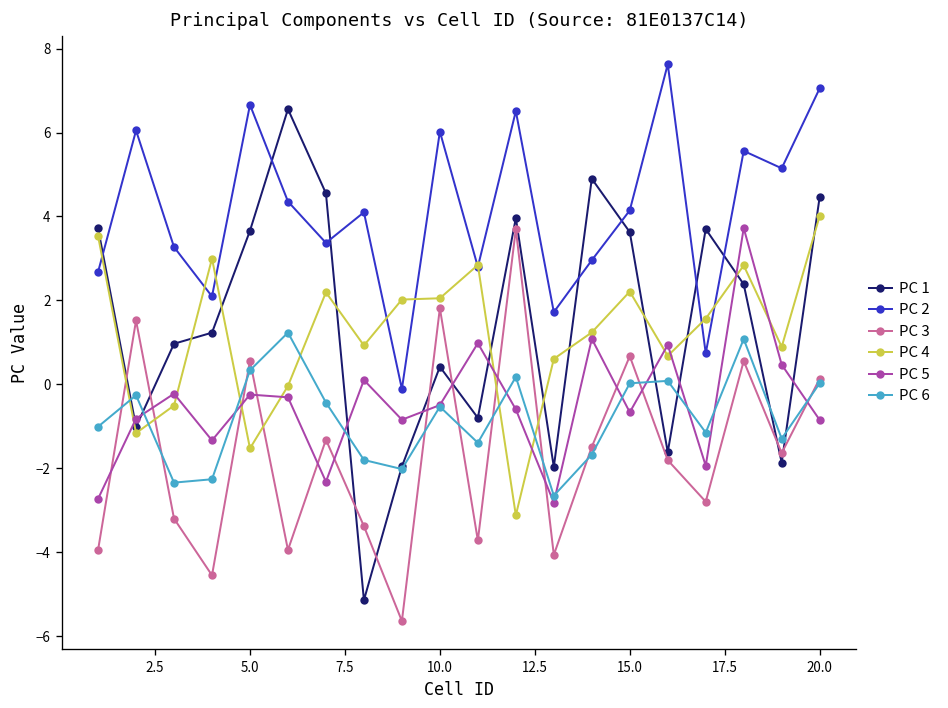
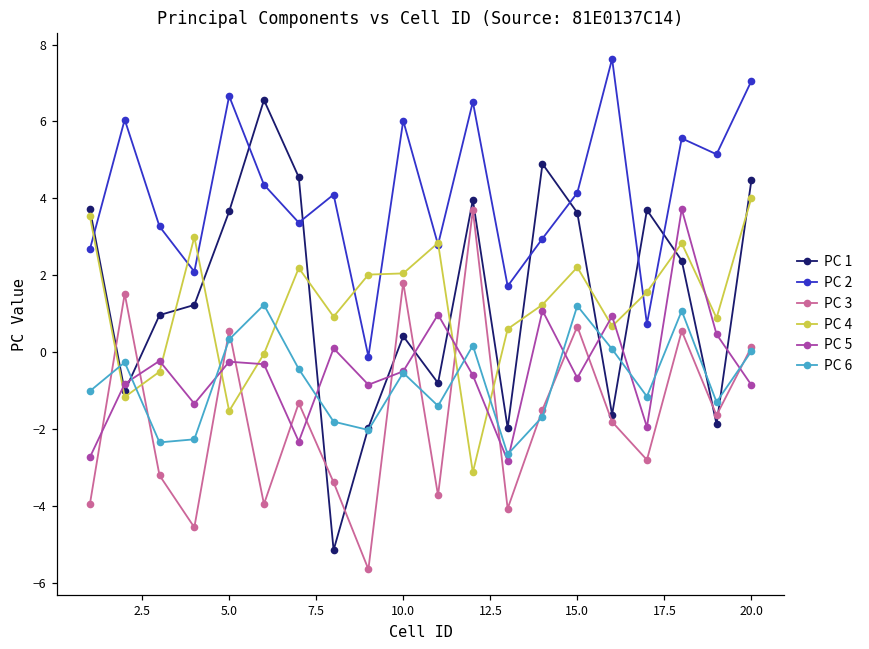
  {
    "PC 1": {
      "5.0": 3.7,
      "10.0": 0.4,
      "15.0": 3.6,
      "20.0": 4.5
    },
    "PC 2": {
      "5.0": 6.7,
      "10.0": 6.0,
      "15.0": 4.1,
      "20.0": 7.1
    },
    "PC 4": {
      "5.0": -1.5,
      "10.0": 2.1,
      "15.0": 2.2,
      "20.0": 4.0
    },
    "PC 6": {
      "5.0": 0.3,
-     "15.0": 0.0,
+     "15.0": 1.2,
      "20.0": 0.0
    }
  }
